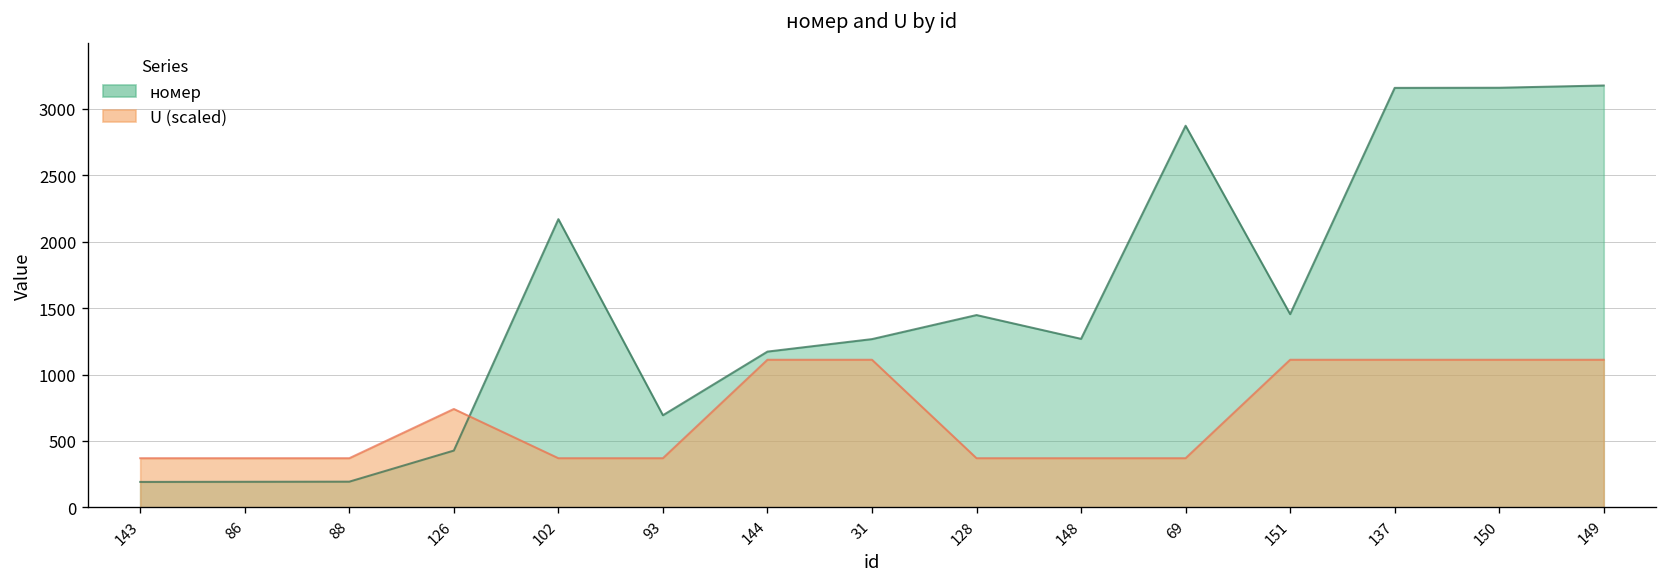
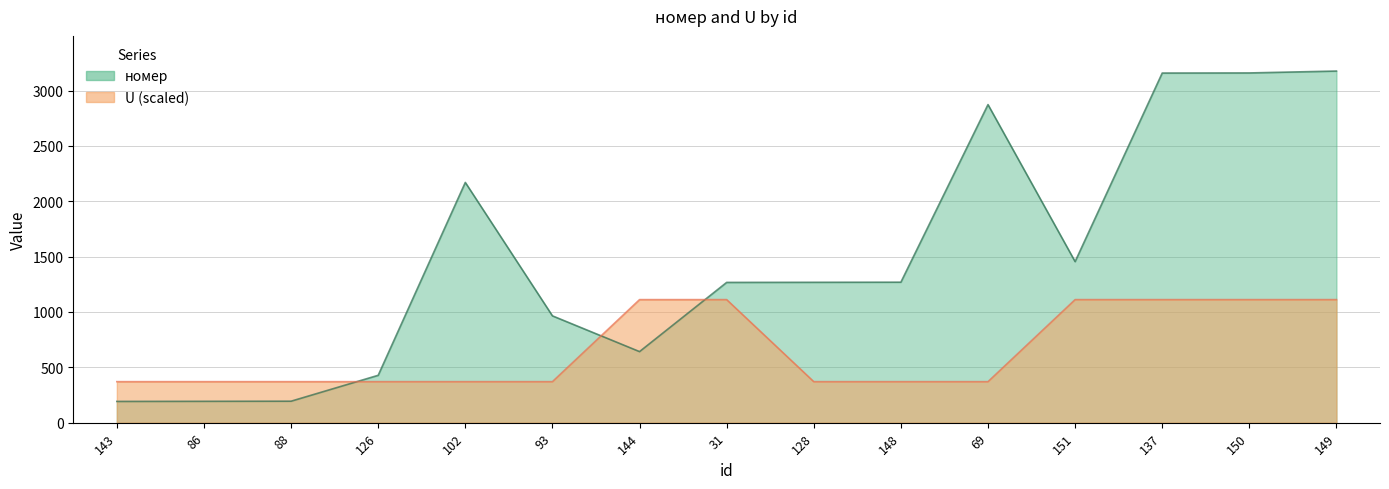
  {
    "номер": {
      "143": 190,
      "86": 190,
      "88": 190,
      "126": 430,
      "102": 2170,
-     "93": 690,
-     "144": 1170,
+     "93": 970,
+     "144": 640,
      "31": 1270,
-     "128": 1450,
+     "128": 1270,
      "148": 1270,
      "69": 2870,
      "151": 1460,
      "137": 3160,
      "150": 3160,
      "149": 3180
    },
    "U (scaled)": {
      "143": 370,
      "86": 370,
      "88": 370,
-     "126": 740,
+     "126": 370,
      "102": 370,
      "93": 370,
      "144": 1110,
      "31": 1110,
      "128": 370,
      "148": 370,
      "69": 370,
      "151": 1110,
      "137": 1110,
      "150": 1110,
      "149": 1110
    }
  }
